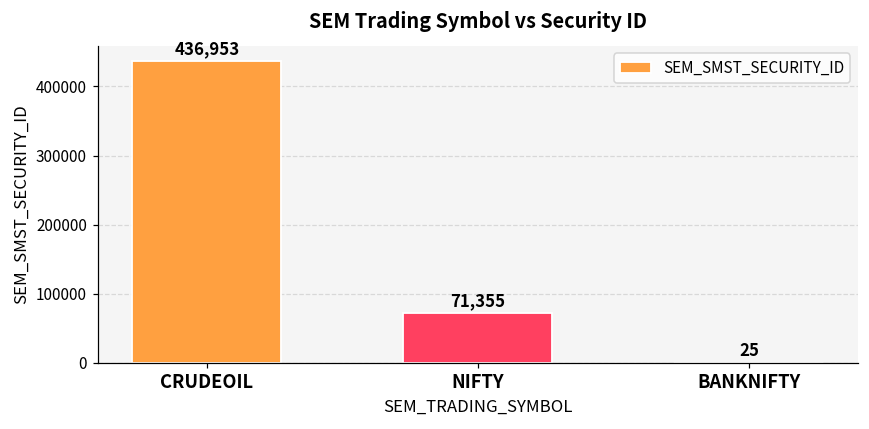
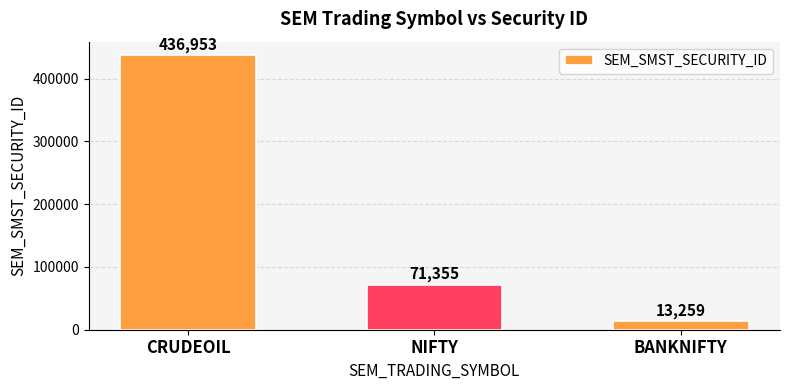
  {
    "CRUDEOIL": "436,953",
    "NIFTY": "71,355",
-   "BANKNIFTY": "25"
+   "BANKNIFTY": "13,259"
  }
